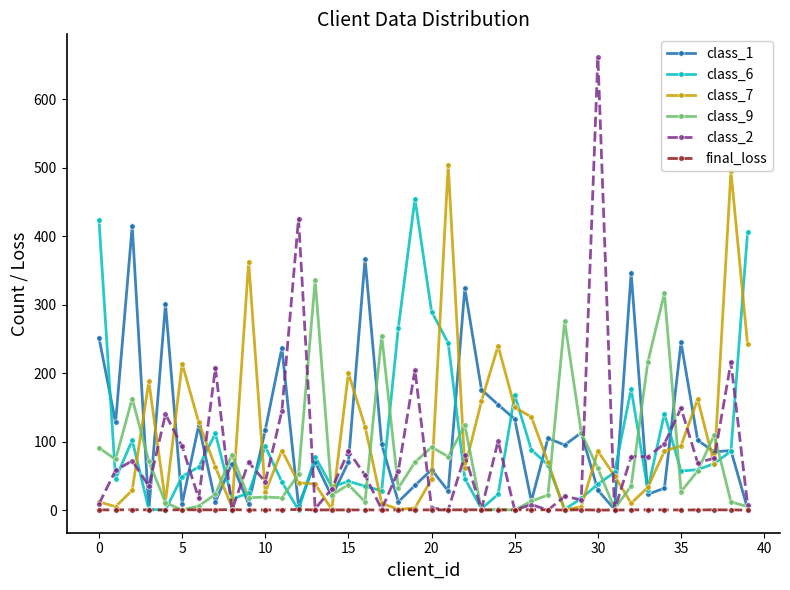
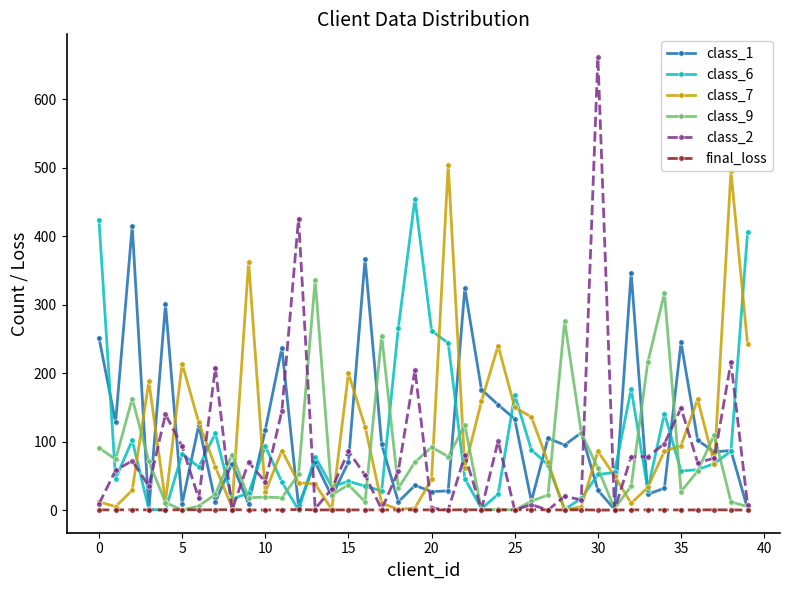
  {
    "class_1": {
      "0": 250,
      "5": 10,
      "10": 120,
      "15": 70,
-     "20": 60,
+     "20": 30,
      "25": 130,
      "30": 30,
      "35": 250
    },
    "class_6": {
      "0": 420,
-     "5": 50,
+     "5": 80,
      "10": 90,
      "15": 40,
-     "20": 290,
+     "20": 260,
      "25": 170,
-     "30": 40,
+     "30": 50,
      "35": 60
    },
    "class_7": {
      "5": 210,
      "10": 30,
      "15": 200,
      "20": 50,
      "25": 150,
      "30": 90,
      "35": 90
    },
    "class_9": {
      "0": 90,
      "10": 20,
      "15": 40,
      "20": 90,
      "30": 60,
      "35": 30
    },
    "class_2": {
      "5": 90,
      "10": 40,
      "15": 90,
      "30": 660,
      "35": 150
    },
    "final_loss": {
      "0": 0,
      "10": 0,
      "15": 0,
      "30": 0,
      "35": 0
    }
  }
